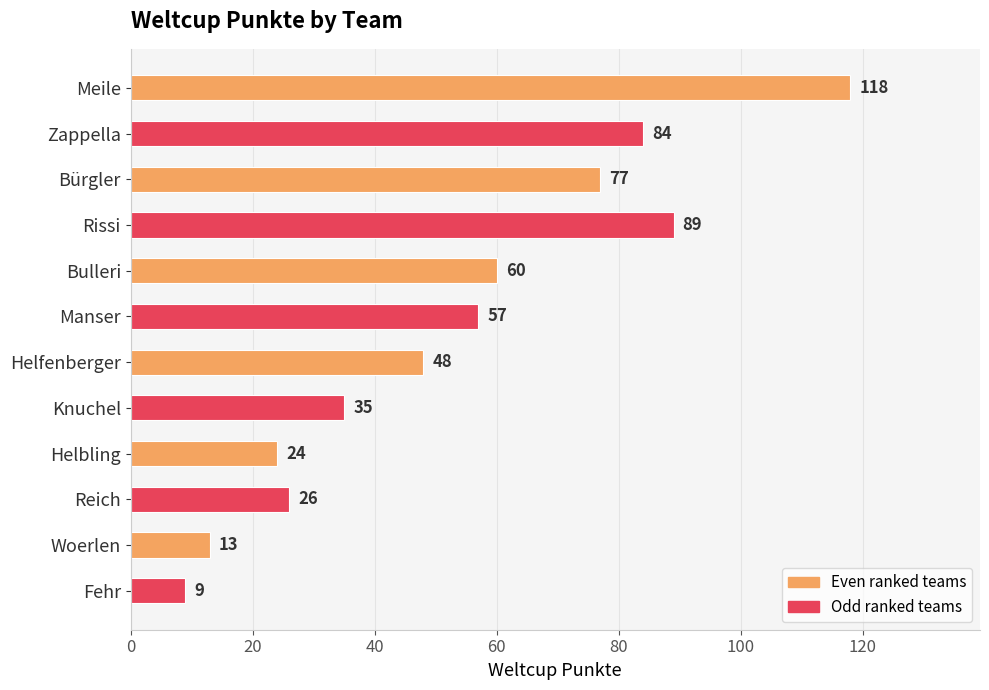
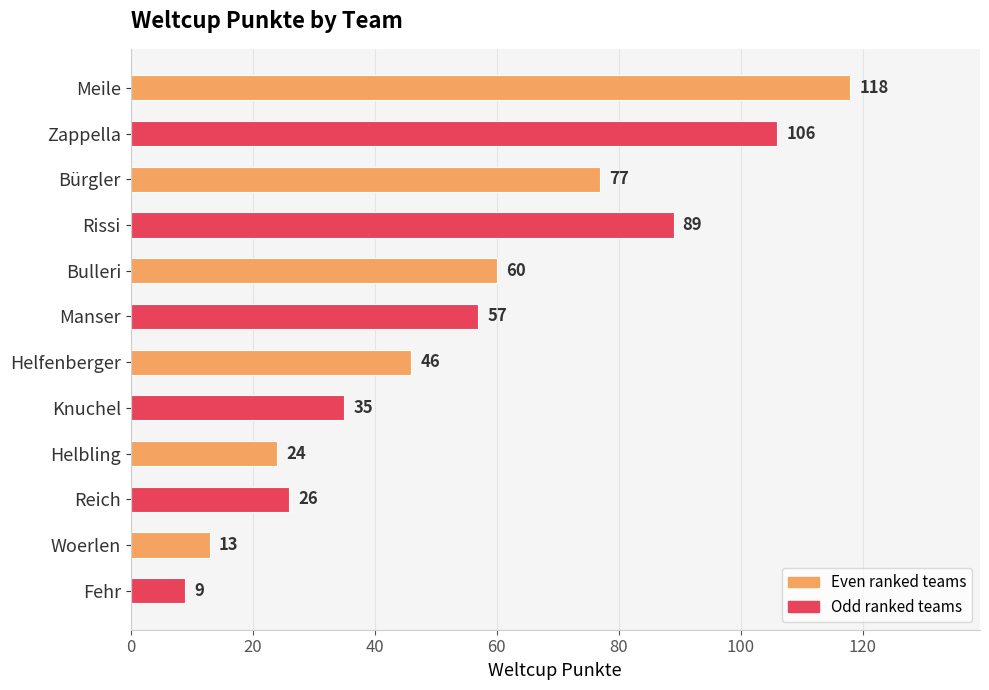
  {
    "Meile": 118,
-   "Zappella": 84,
+   "Zappella": 106,
    "Bürgler": 77,
    "Rissi": 89,
    "Bulleri": 60,
    "Manser": 57,
-   "Helfenberger": 48,
+   "Helfenberger": 46,
    "Knuchel": 35,
    "Helbling": 24,
    "Reich": 26,
    "Woerlen": 13,
    "Fehr": 9
  }
